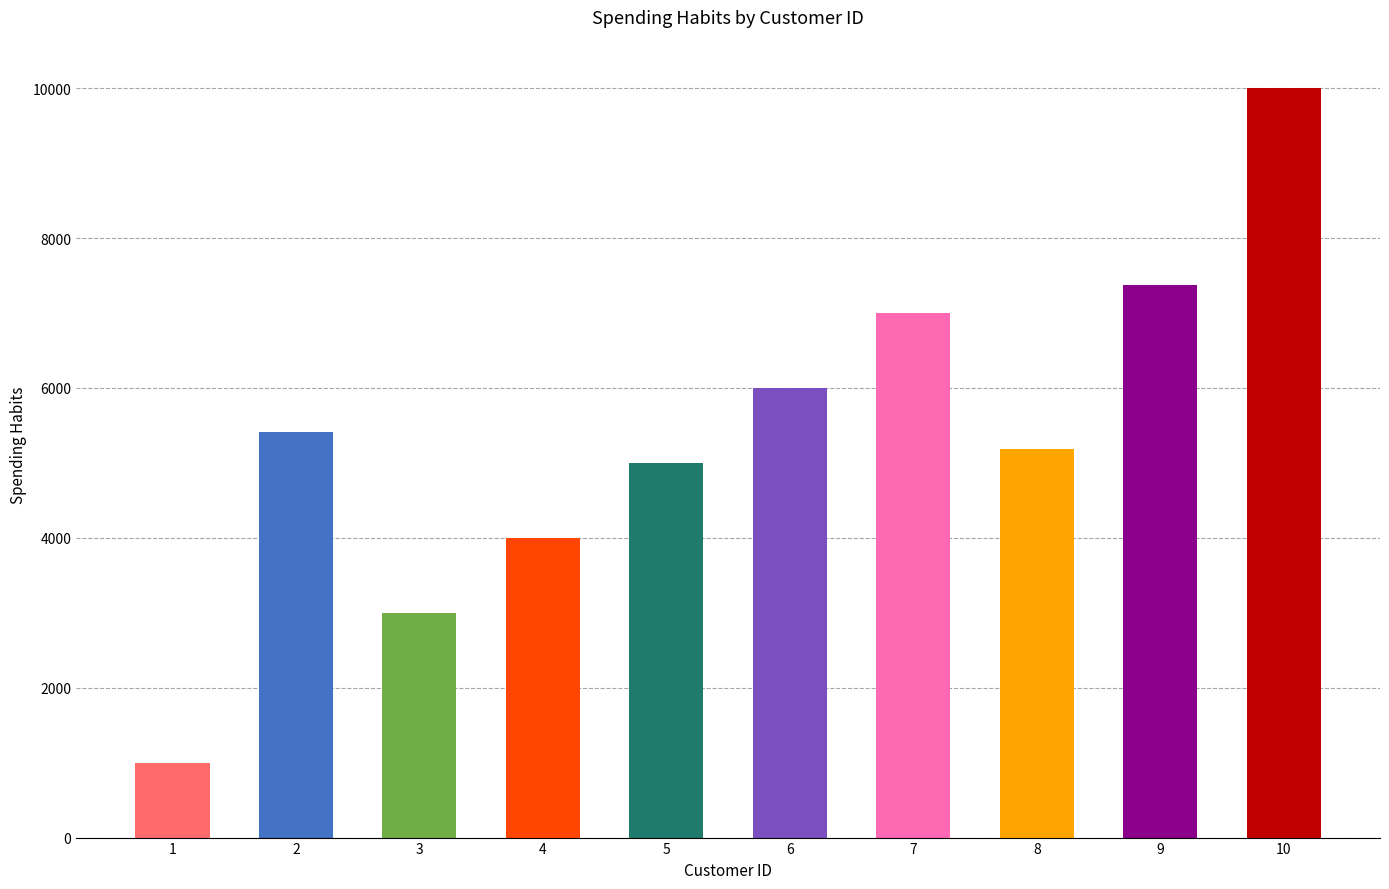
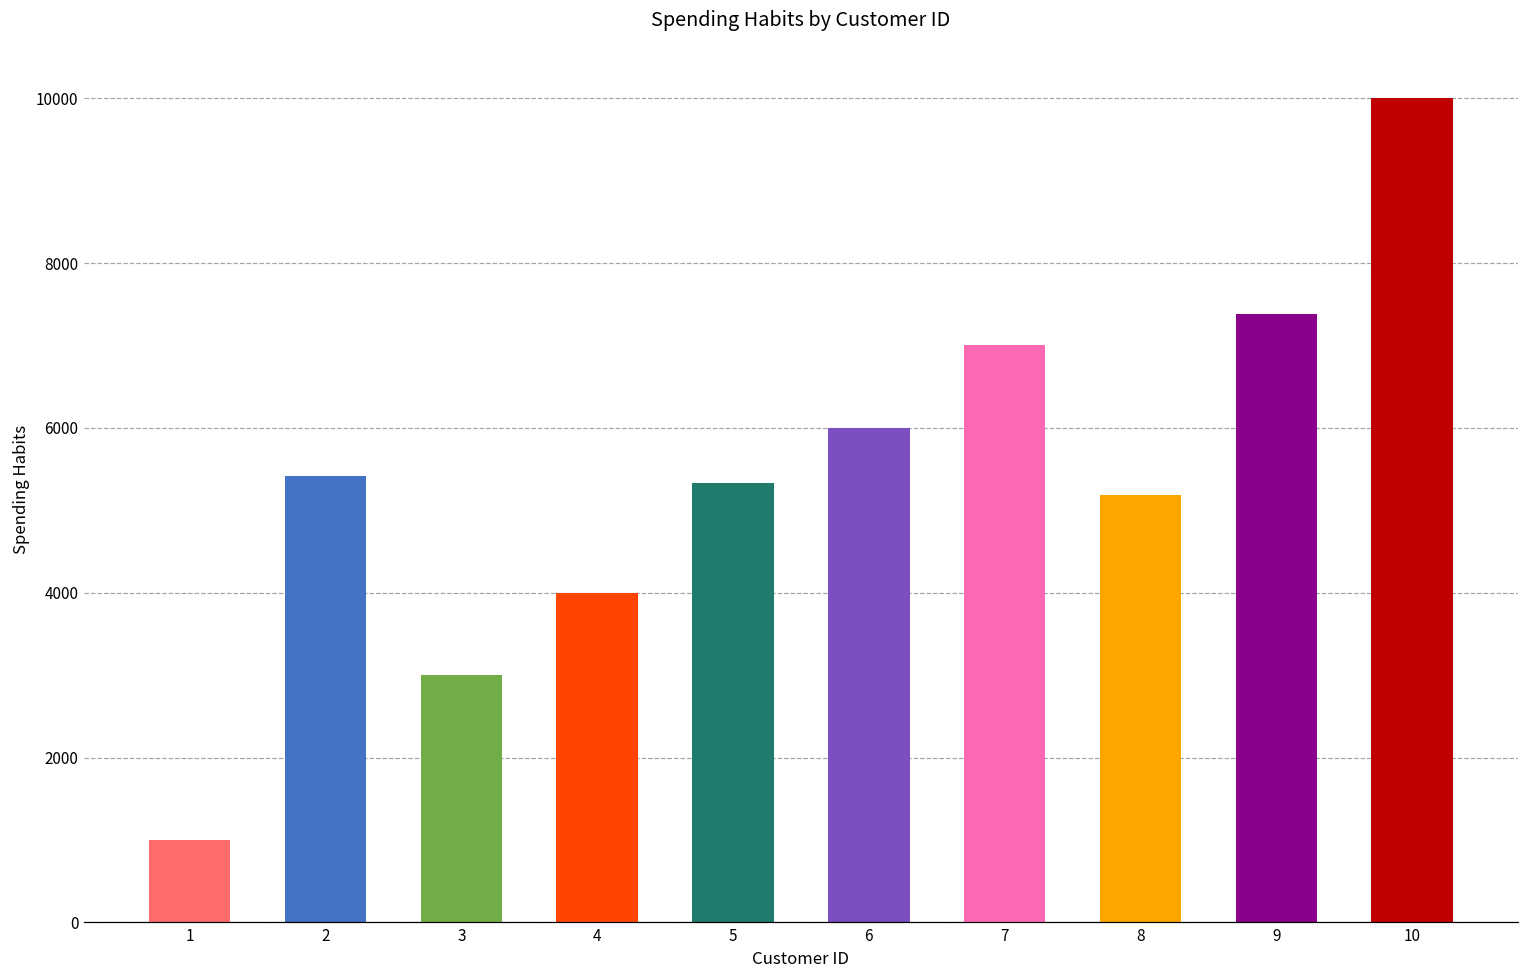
  {
    "1": 1000,
    "2": 5400,
    "3": 3000,
    "4": 4000,
-   "5": 5000,
+   "5": 5300,
    "6": 6000,
    "7": 7000,
    "8": 5200,
    "9": 7400,
    "10": 10000
  }
